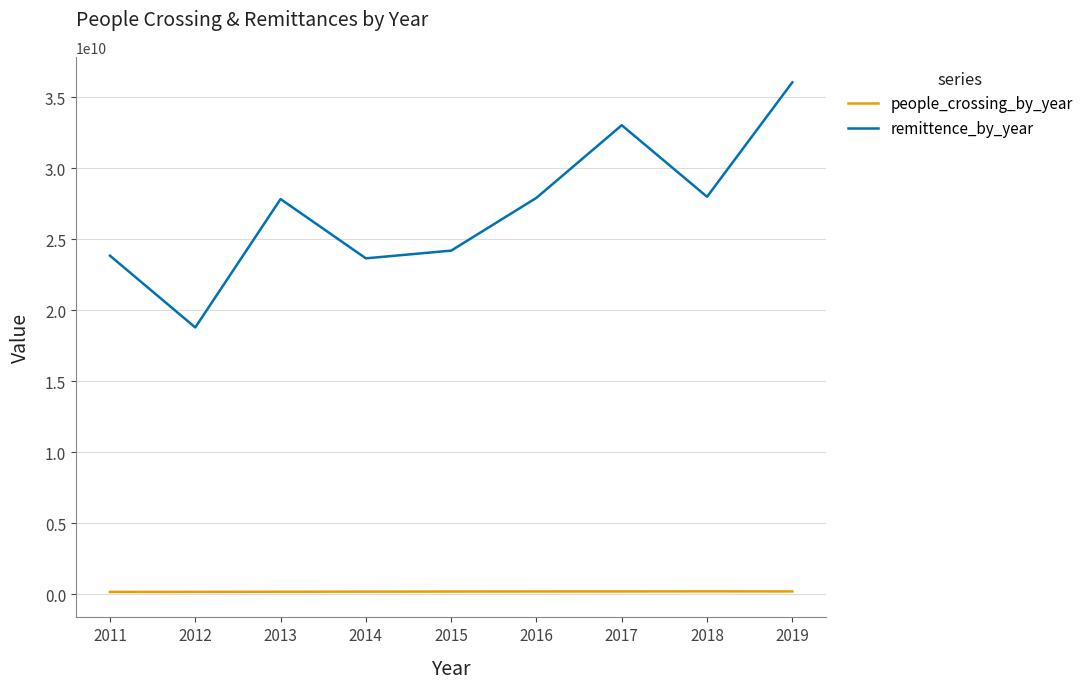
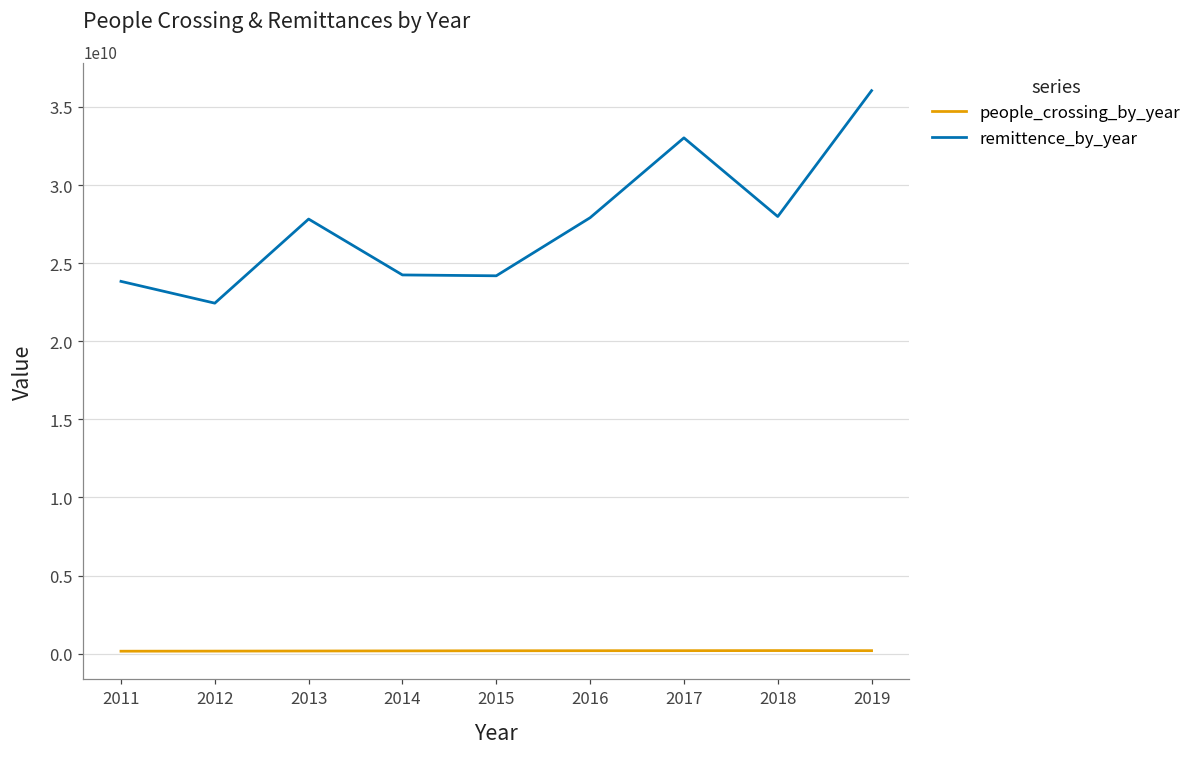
  {
    "people_crossing_by_year": {
      "2011": 200000000,
      "2012": 200000000,
      "2013": 200000000,
      "2014": 200000000,
      "2015": 200000000,
      "2016": 200000000,
      "2017": 200000000,
      "2018": 200000000,
      "2019": 200000000
    },
    "remittence_by_year": {
      "2011": 23800000000,
-     "2012": 18800000000,
+     "2012": 22400000000,
      "2013": 27800000000,
-     "2014": 23600000000,
+     "2014": 24200000000,
      "2015": 24200000000,
      "2016": 27900000000,
      "2017": 33000000000,
      "2018": 28000000000,
      "2019": 36000000000
    }
  }
